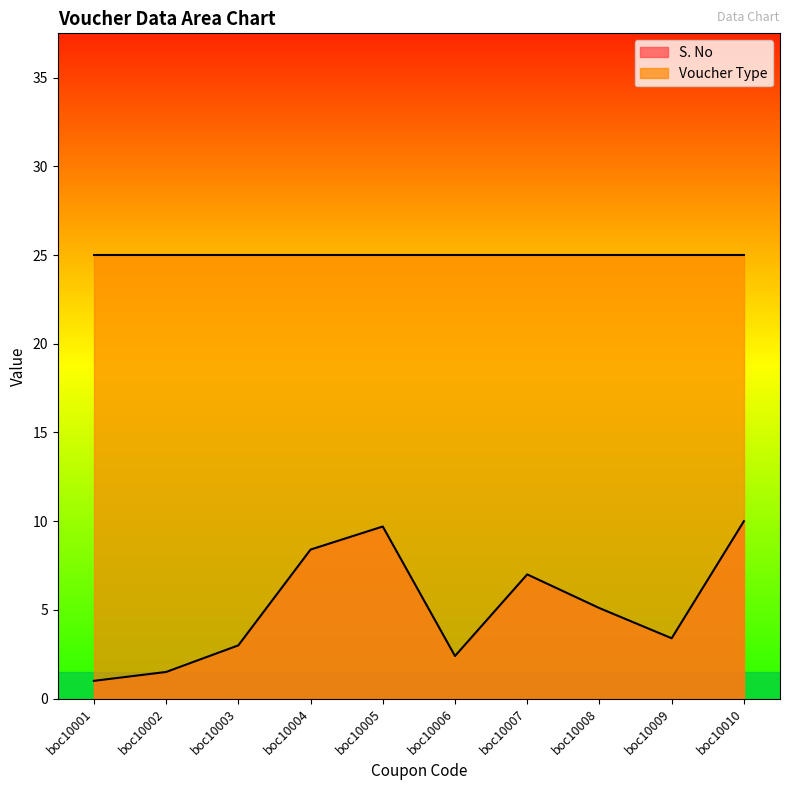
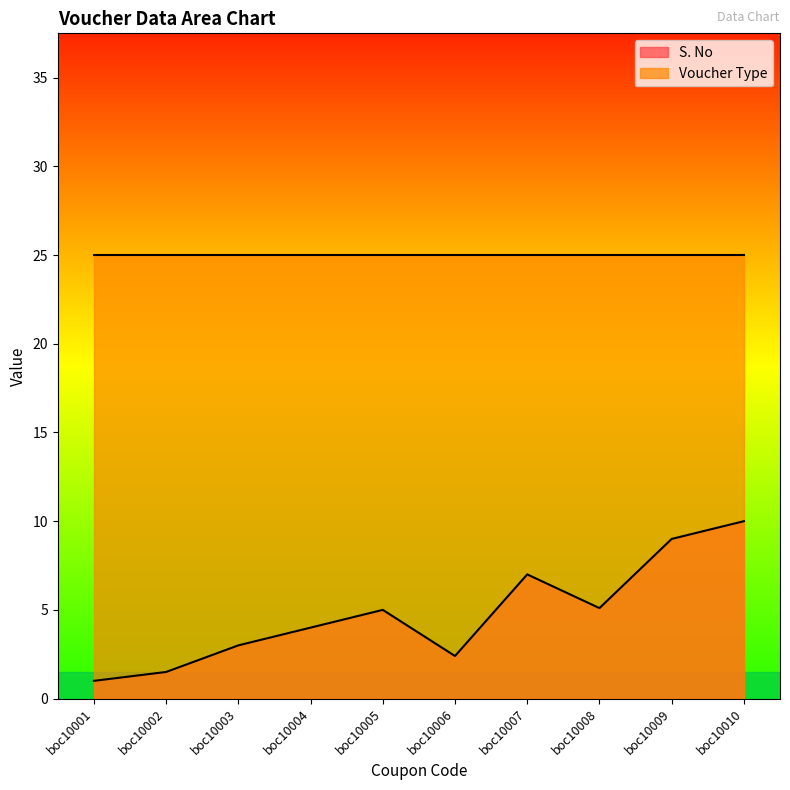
  {
    "S. No": {
      "boc10003": 3.0,
-     "boc10004": 8.4,
-     "boc10005": 9.7,
+     "boc10004": 4.0,
+     "boc10005": 5.0,
      "boc10006": 2.4,
      "boc10007": 7.0,
      "boc10008": 5.1,
-     "boc10009": 3.4,
+     "boc10009": 9.0,
      "boc10010": 10.0
    },
    "Voucher Type": {
      "boc10001": 25.0,
      "boc10002": 25.0,
      "boc10003": 25.0,
      "boc10004": 25.0,
      "boc10005": 25.0,
      "boc10006": 25.0,
      "boc10007": 25.0,
      "boc10008": 25.0,
      "boc10009": 25.0,
      "boc10010": 25.0
    }
  }
